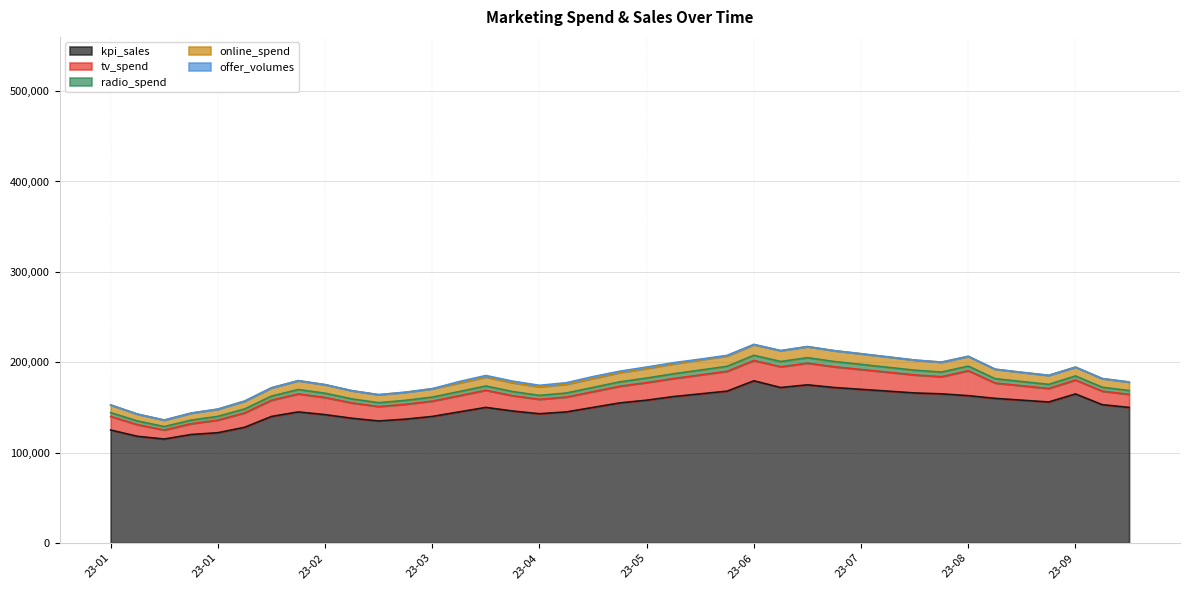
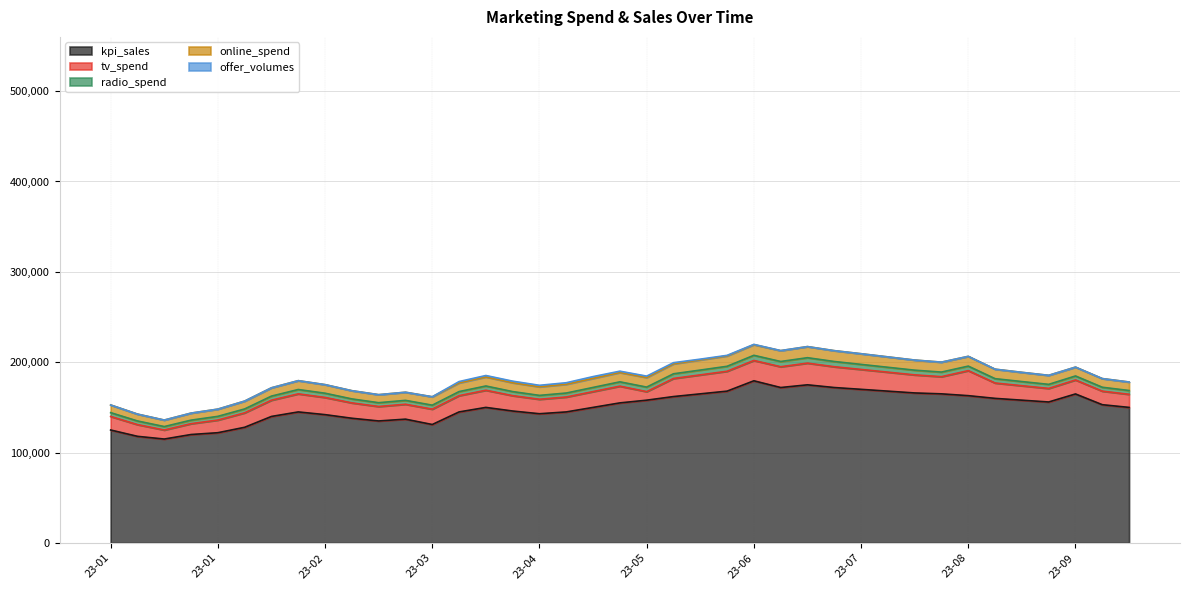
  {
    "kpi_sales": {
      "23-02": "140,000",
-     "23-03": "140,000",
+     "23-03": "130,000",
      "23-04": "140,000",
      "23-05": "160,000",
      "23-06": "180,000",
      "23-07": "170,000",
      "23-08": "160,000",
      "23-09": "160,000"
    },
    "tv_spend": {
      "23-02": "20,000",
      "23-03": "20,000",
      "23-04": "20,000",
-     "23-05": "20,000",
+     "23-05": "10,000",
      "23-06": "20,000",
      "23-07": "20,000",
      "23-08": "30,000",
      "23-09": "20,000"
    },
    "radio_spend": {
      "23-02": "0",
      "23-03": "0",
      "23-04": "0",
      "23-05": "10,000",
      "23-06": "10,000",
      "23-07": "10,000",
      "23-08": "10,000",
      "23-09": "0"
    }
  }
